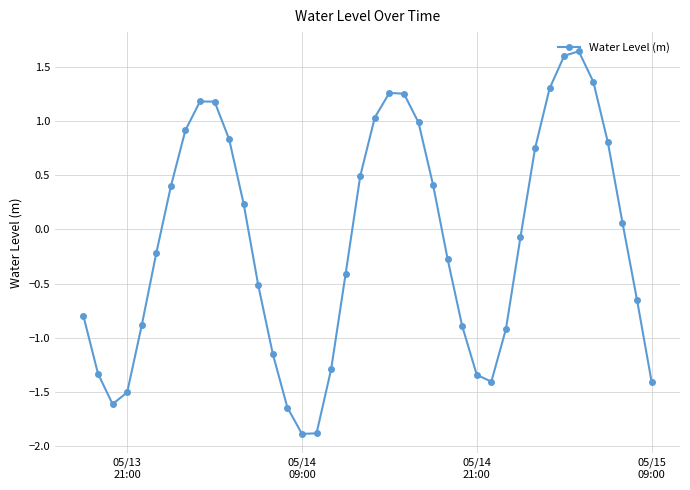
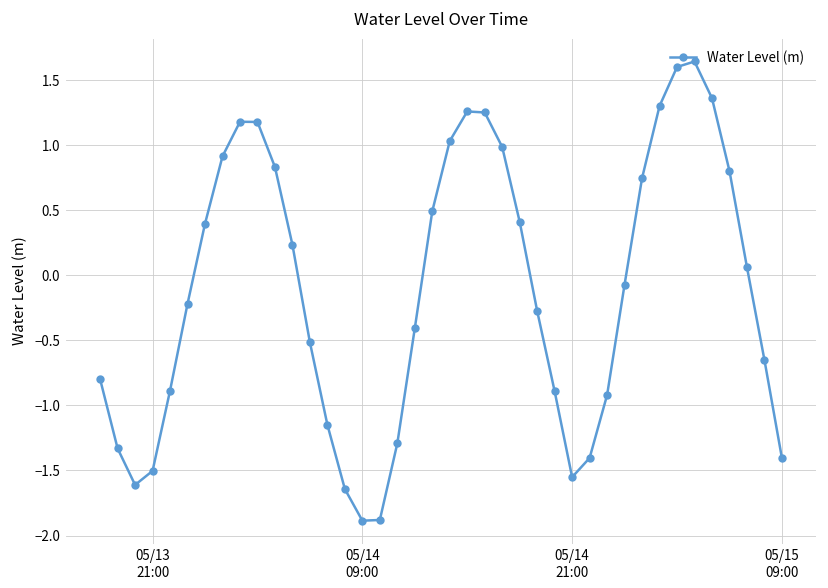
  {
    "05/13 21:00": -1.50,
    "05/14 09:00": -1.89,
-   "05/14 21:00": -1.34,
+   "05/14 21:00": -1.55,
    "05/15 09:00": -1.40
  }
